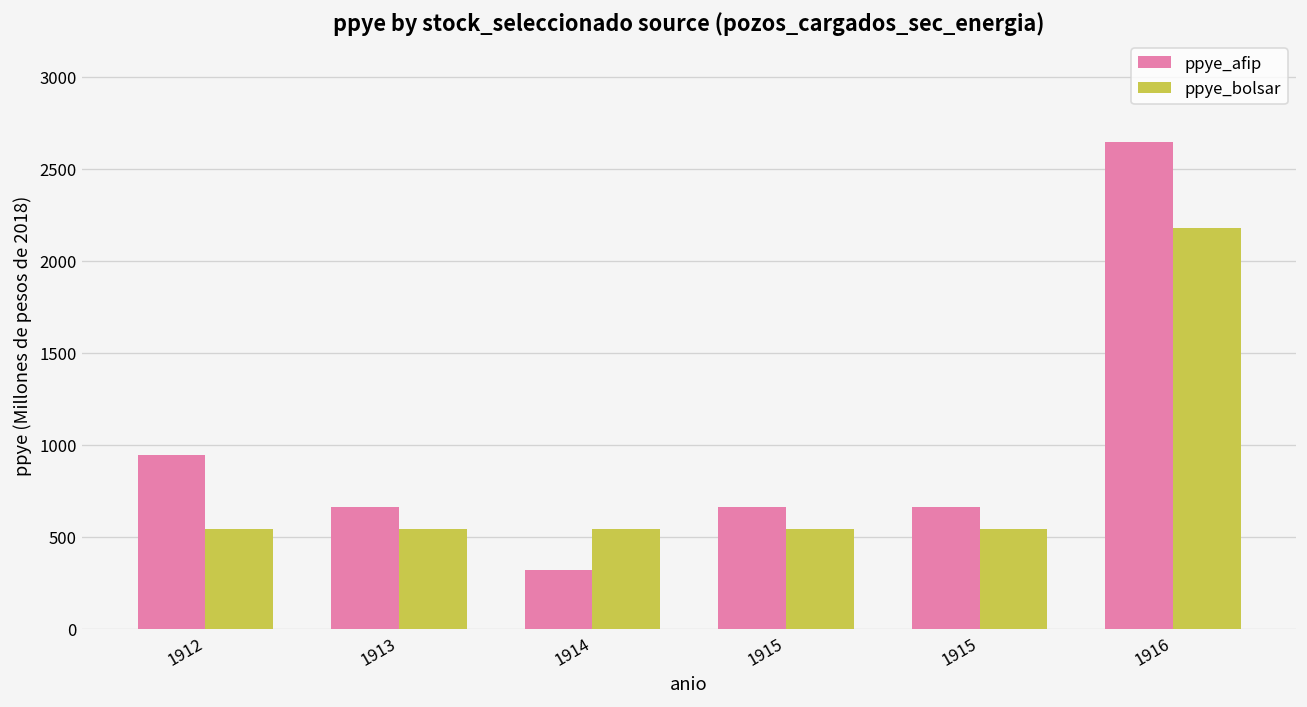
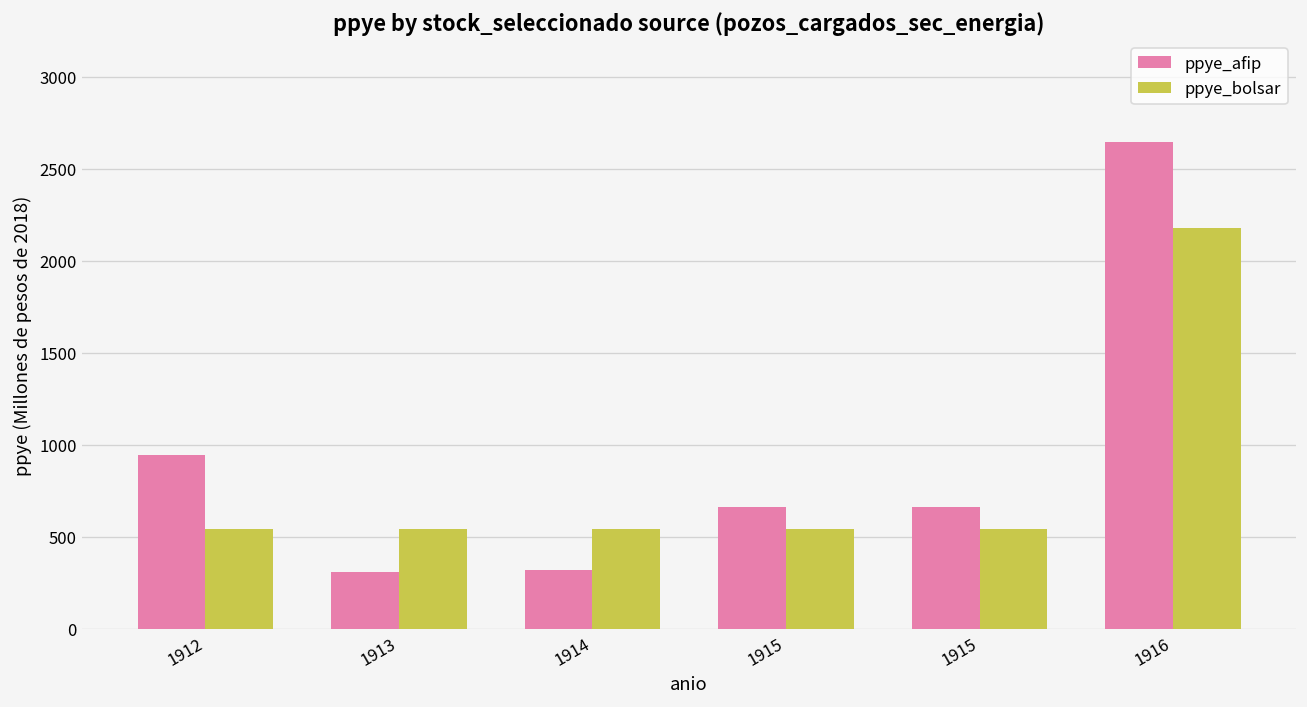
  {
    "ppye_afip": {
      "1912": 950,
-     "1913": 660,
+     "1913": 310,
      "1914": 320,
      "1916": 2650
    },
    "ppye_bolsar": {
      "1912": 540,
      "1913": 540,
      "1914": 540,
      "1916": 2180
    }
  }
